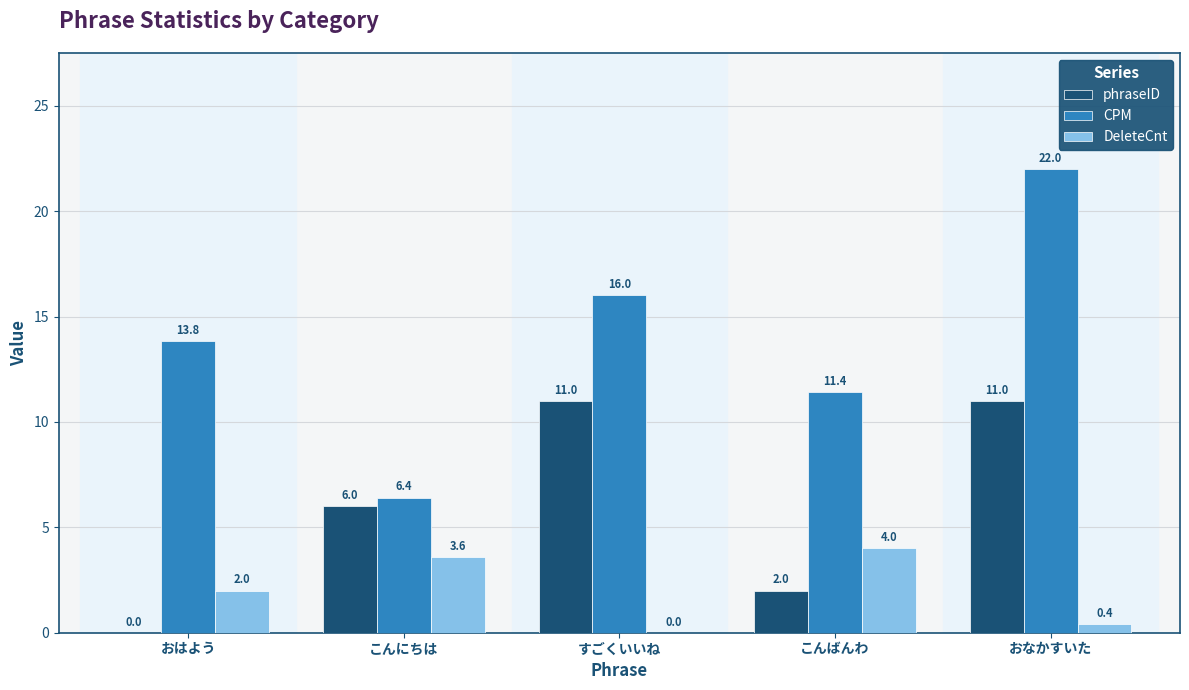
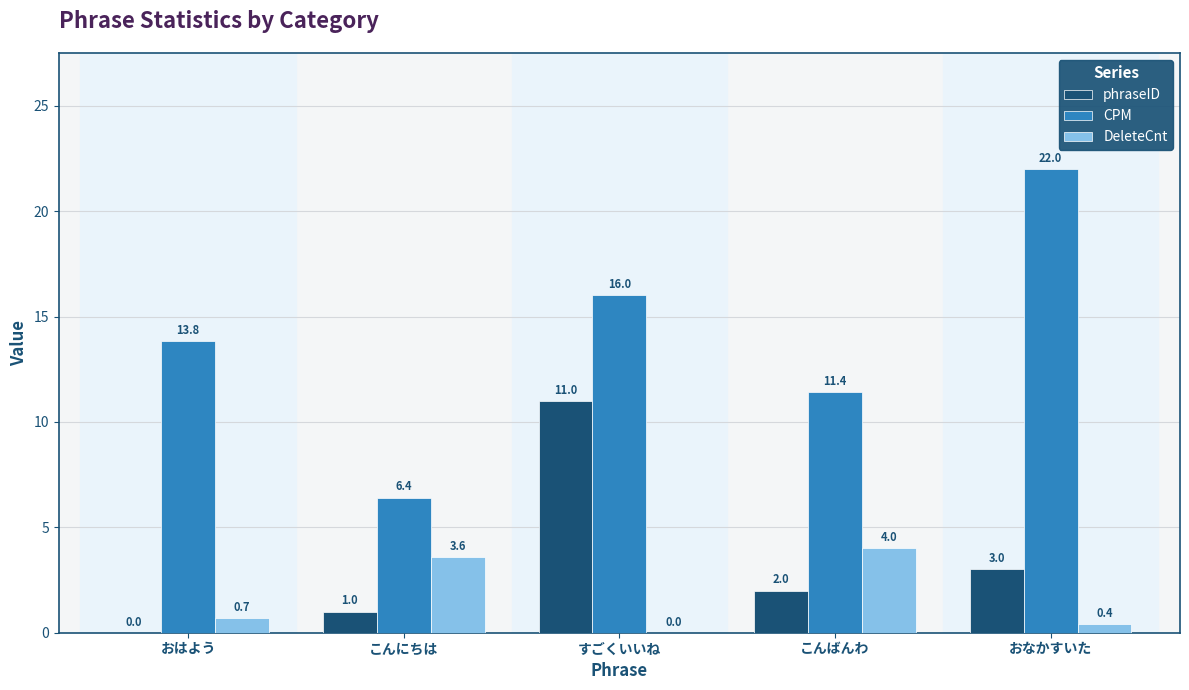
  {
    "phraseID": {
      "おはよう": 0.0,
-     "こんにちは": 6.0,
+     "こんにちは": 1.0,
      "すごくいいね": 11.0,
      "こんばんわ": 2.0,
-     "おなかすいた": 11.0
+     "おなかすいた": 3.0
    },
    "CPM": {
      "おはよう": 13.8,
      "こんにちは": 6.4,
      "すごくいいね": 16.0,
      "こんばんわ": 11.4,
      "おなかすいた": 22.0
    },
    "DeleteCnt": {
-     "おはよう": 2.0,
+     "おはよう": 0.7,
      "こんにちは": 3.6,
      "すごくいいね": 0.0,
      "こんばんわ": 4.0,
      "おなかすいた": 0.4
    }
  }
